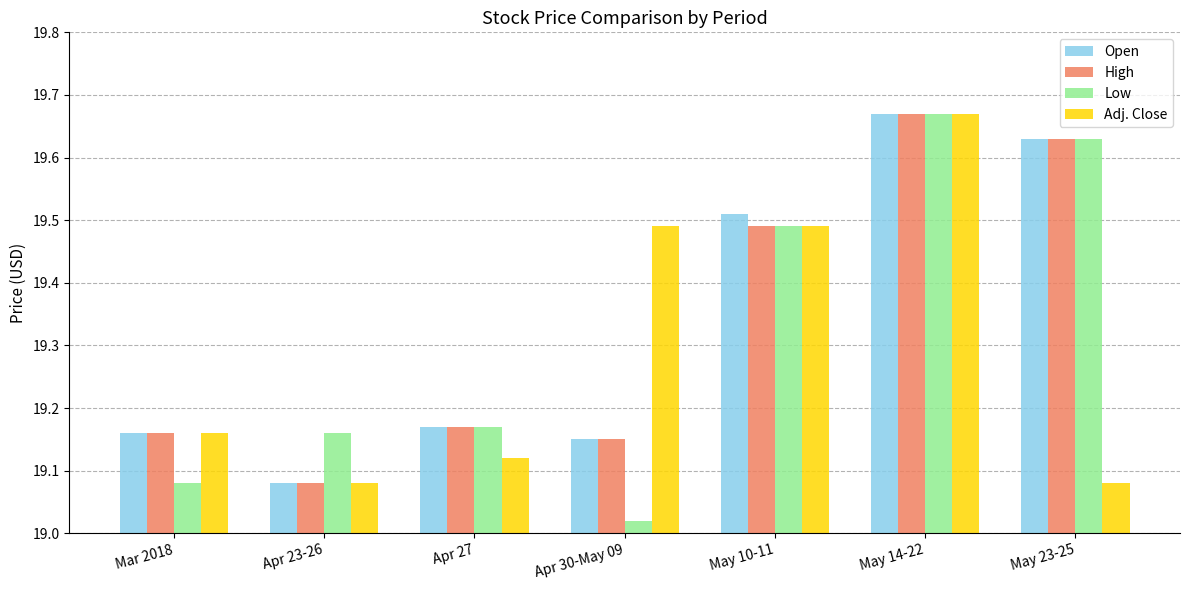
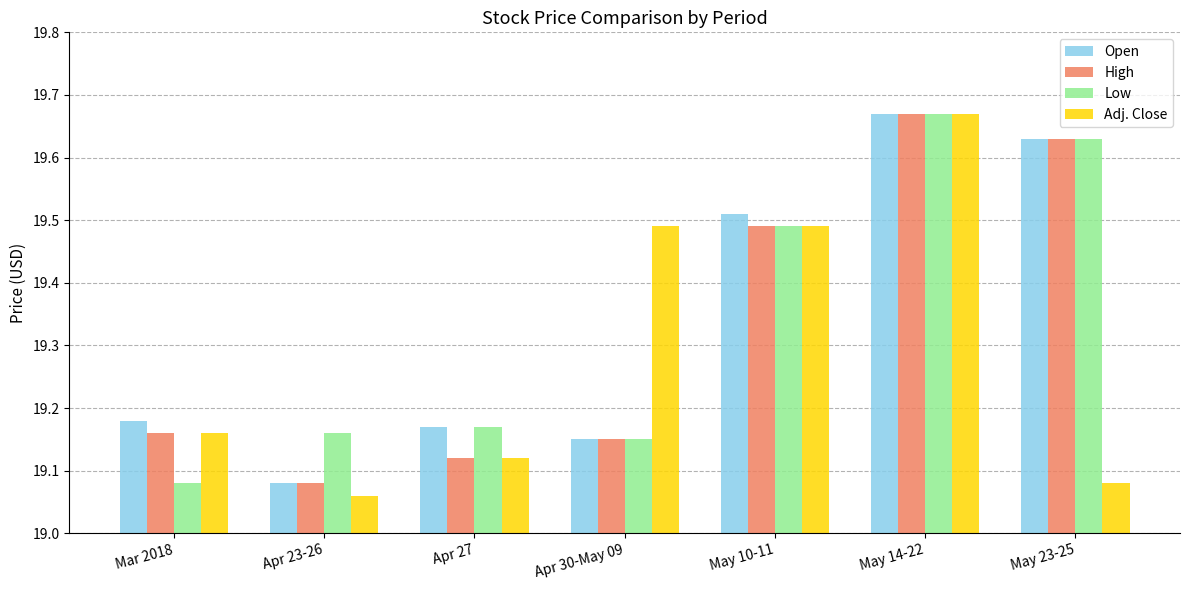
  {
    "Open": {
-     "Mar 2018": 19.16,
+     "Mar 2018": 19.18,
      "Apr 23-26": 19.08,
      "Apr 27": 19.17,
      "Apr 30-May 09": 19.15,
      "May 10-11": 19.51,
      "May 14-22": 19.67,
      "May 23-25": 19.63
    },
    "High": {
      "Mar 2018": 19.16,
      "Apr 23-26": 19.08,
-     "Apr 27": 19.17,
+     "Apr 27": 19.12,
      "Apr 30-May 09": 19.15,
      "May 10-11": 19.49,
      "May 14-22": 19.67,
      "May 23-25": 19.63
    },
    "Low": {
      "Mar 2018": 19.08,
      "Apr 23-26": 19.16,
      "Apr 27": 19.17,
-     "Apr 30-May 09": 19.02,
+     "Apr 30-May 09": 19.15,
      "May 10-11": 19.49,
      "May 14-22": 19.67,
      "May 23-25": 19.63
    },
    "Adj. Close": {
      "Mar 2018": 19.16,
-     "Apr 23-26": 19.08,
+     "Apr 23-26": 19.06,
      "Apr 27": 19.12,
      "Apr 30-May 09": 19.49,
      "May 10-11": 19.49,
      "May 14-22": 19.67,
      "May 23-25": 19.08
    }
  }
